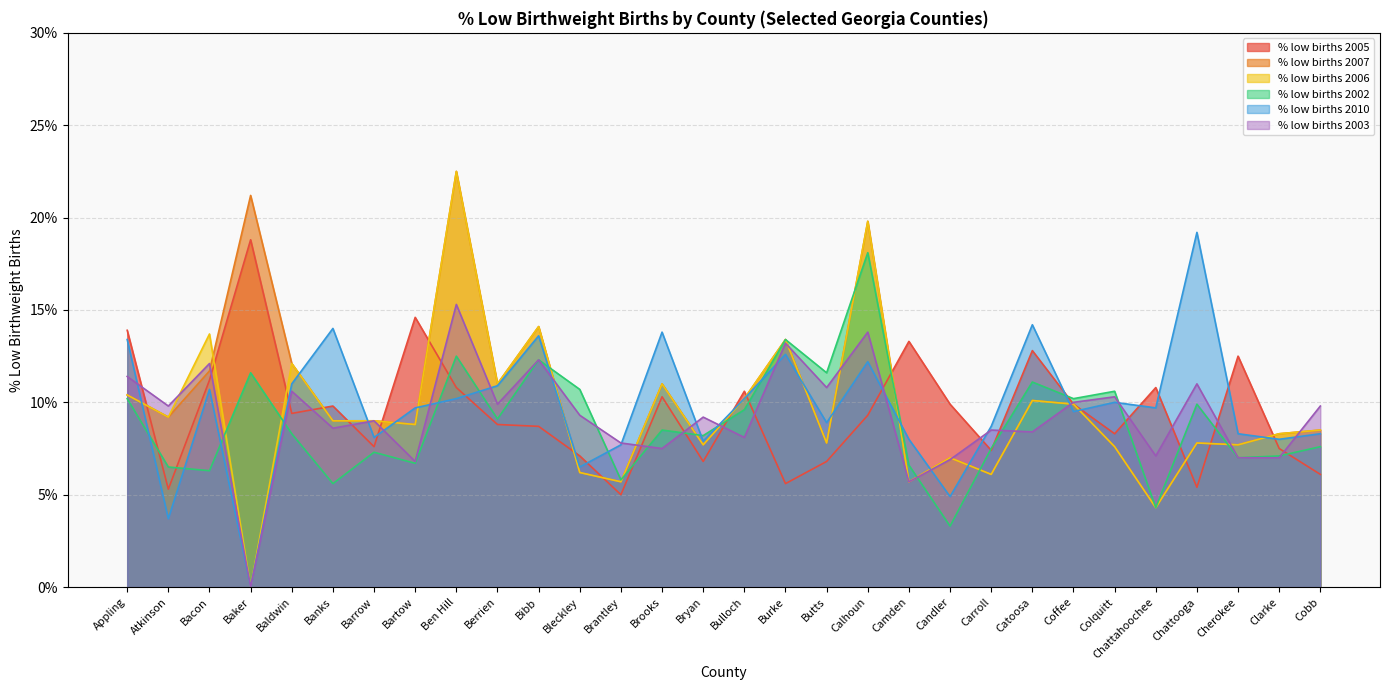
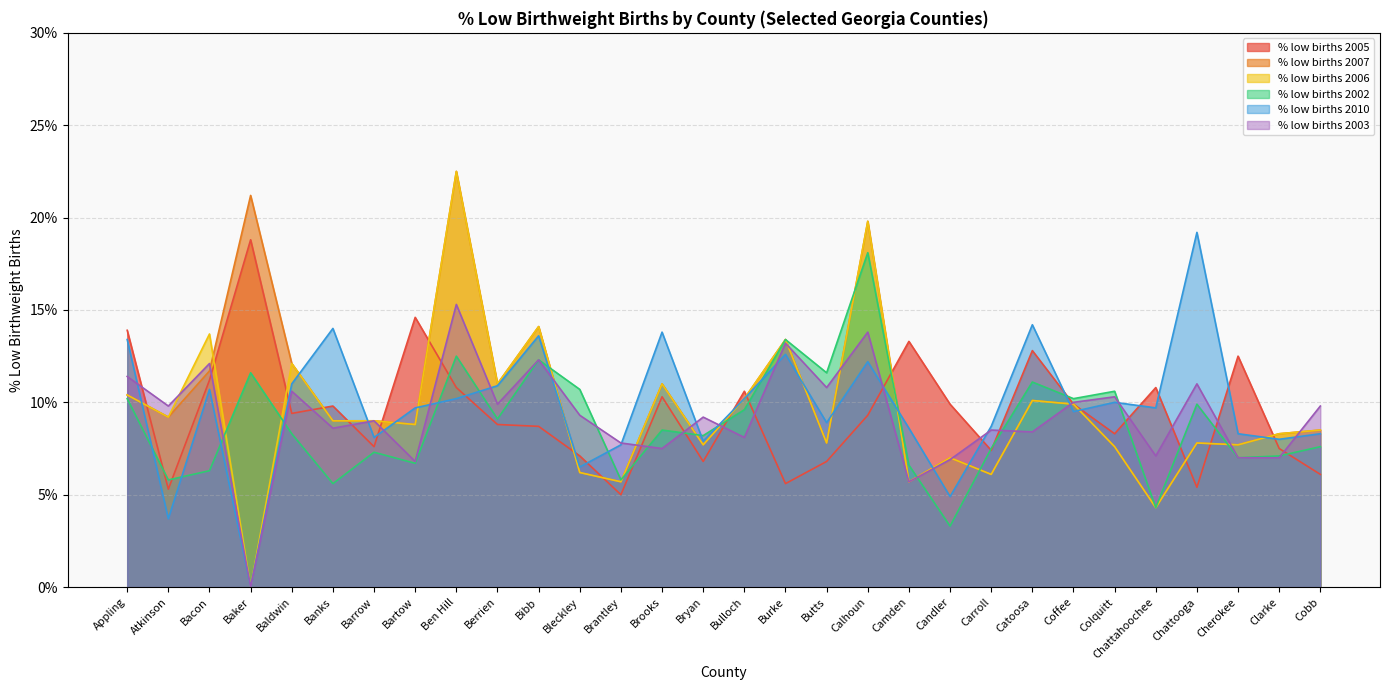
  {
    "% low births 2006": {
      "Bacon": "13.7%"
    },
    "% low births 2002": {
      "Appling": "10.2%",
-     "Atkinson": "6.5%",
+     "Atkinson": "5.8%",
      "Bacon": "6.3%",
      "Baker": "11.6%",
      "Baldwin": "8.3%",
      "Banks": "5.6%",
      "Barrow": "7.3%",
      "Ben Hill": "12.5%",
      "Berrien": "9.1%",
      "Bleckley": "10.7%",
      "Brooks": "8.5%",
      "Bryan": "8.2%",
      "Bulloch": "9.6%",
      "Butts": "11.6%",
      "Calhoun": "18.1%",
      "Camden": "6.6%",
      "Candler": "3.3%",
      "Catoosa": "11.1%",
      "Coffee": "10.2%",
      "Colquitt": "10.6%",
      "Chattooga": "9.9%",
      "Cobb": "7.6%"
    },
    "% low births 2010": {
      "Appling": "13.4%",
      "Atkinson": "3.7%",
      "Bacon": "10.7%",
      "Baldwin": "11.0%",
      "Banks": "14.0%",
      "Barrow": "8.1%",
      "Bartow": "9.7%",
      "Ben Hill": "10.2%",
      "Bibb": "13.6%",
      "Bleckley": "6.5%",
      "Brooks": "13.8%",
      "Bryan": "7.9%",
      "Burke": "12.6%",
      "Butts": "8.9%",
      "Calhoun": "12.2%",
-     "Camden": "8.0%",
+     "Camden": "8.6%",
      "Candler": "4.9%",
      "Carroll": "8.7%",
      "Catoosa": "14.2%",
      "Coffee": "9.5%",
      "Colquitt": "10.0%",
      "Chattahoochee": "9.7%",
      "Chattooga": "19.2%",
      "Cherokee": "8.3%",
      "Clarke": "8.0%",
      "Cobb": "8.3%"
    },
    "% low births 2003": {
      "Appling": "11.4%",
      "Atkinson": "9.8%",
      "Bacon": "12.1%",
      "Baldwin": "10.6%",
      "Banks": "8.6%",
      "Ben Hill": "15.3%",
      "Berrien": "9.9%",
      "Bleckley": "9.3%",
      "Brooks": "7.5%",
      "Bryan": "9.2%",
      "Bulloch": "8.1%",
      "Burke": "13.2%",
      "Butts": "10.8%",
      "Calhoun": "13.8%",
      "Carroll": "8.5%",
      "Catoosa": "8.4%",
      "Colquitt": "10.3%",
      "Chattahoochee": "7.1%",
      "Chattooga": "11.0%",
      "Cobb": "9.8%"
    }
  }
